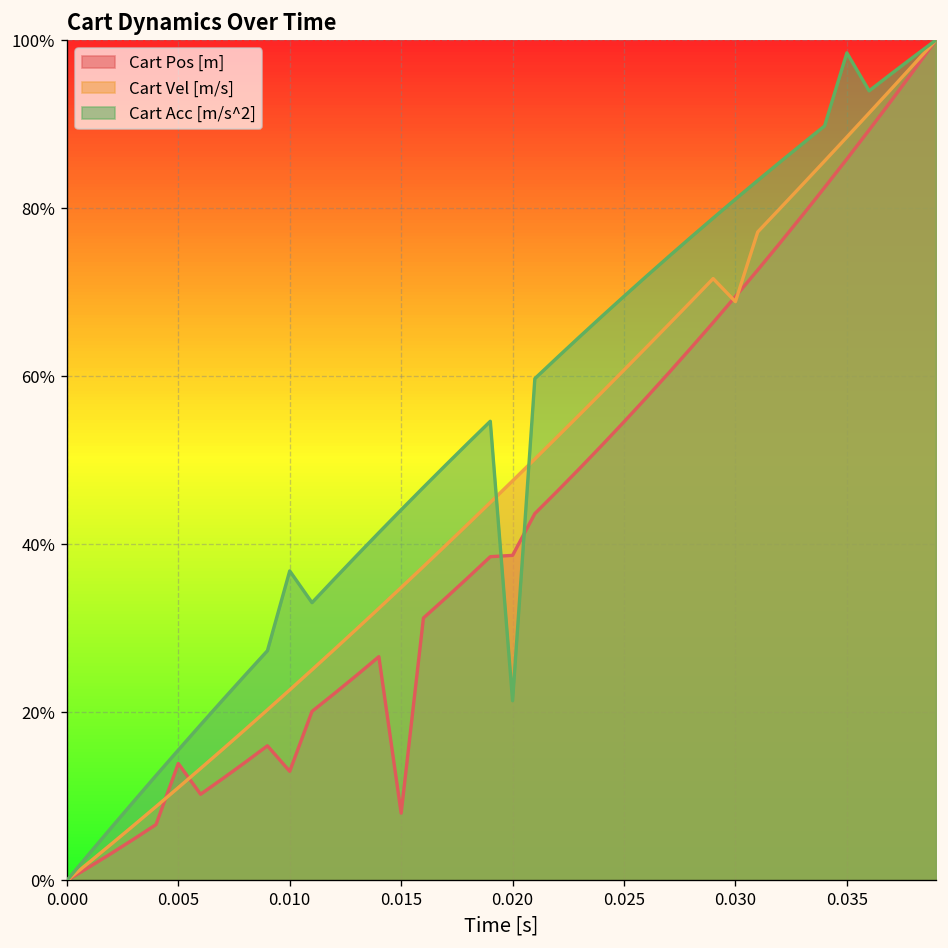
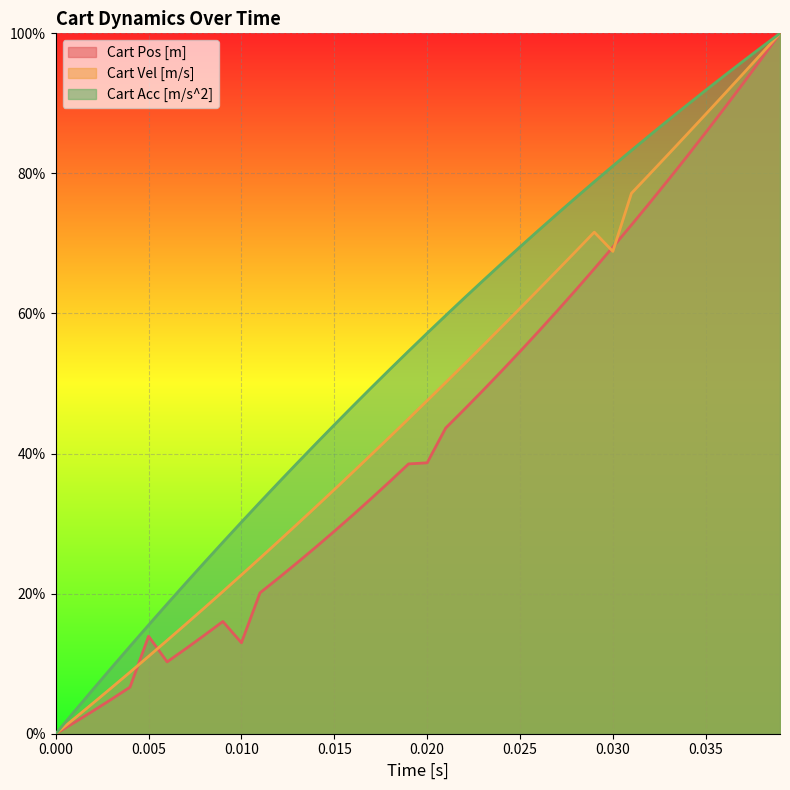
  {
    "Cart Pos [m]": {
      "0.005": "14%",
      "0.010": "13%",
-     "0.015": "8%",
+     "0.015": "29%",
      "0.020": "39%",
      "0.025": "55%",
      "0.030": "69%",
      "0.035": "86%"
    },
    "Cart Vel [m/s]": {
      "0.005": "11%",
      "0.010": "23%",
      "0.015": "35%",
      "0.020": "48%",
      "0.025": "61%",
      "0.030": "69%",
      "0.035": "88%"
    },
    "Cart Acc [m/s^2]": {
      "0.005": "16%",
-     "0.010": "37%",
+     "0.010": "30%",
      "0.015": "44%",
-     "0.020": "21%",
+     "0.020": "57%",
      "0.025": "70%",
      "0.030": "81%",
-     "0.035": "98%"
+     "0.035": "92%"
    }
  }
